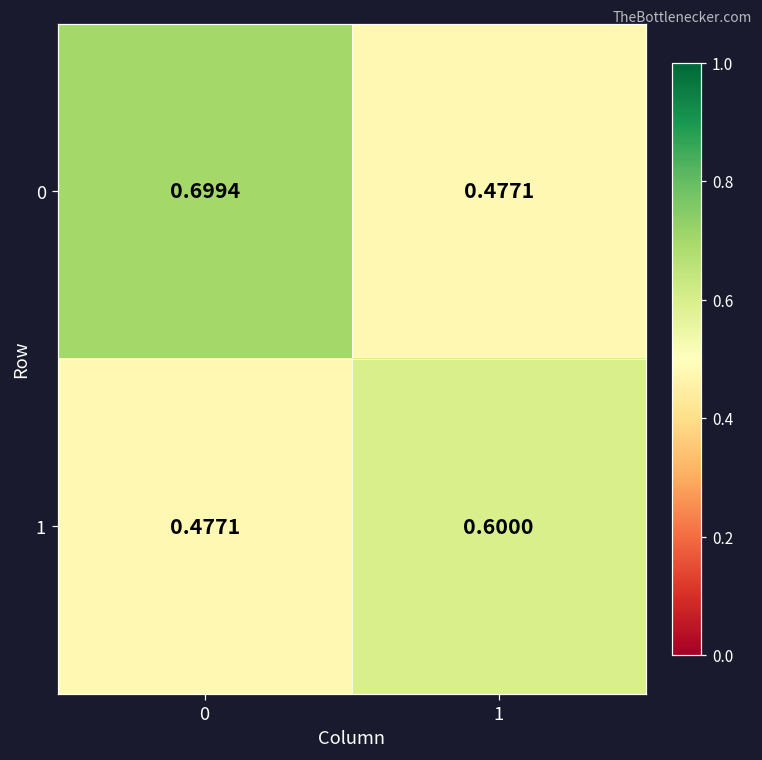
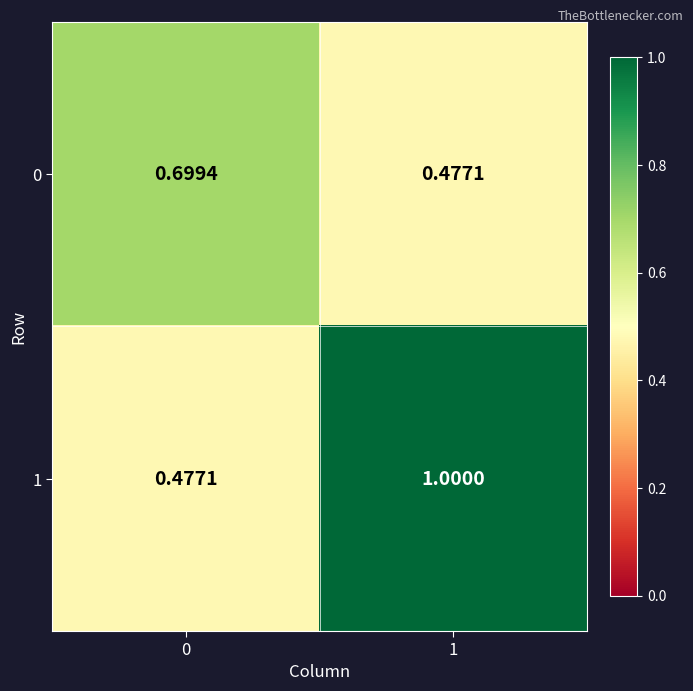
  {
    "0": {
      "0": 0.6994,
      "1": 0.4771
    },
    "1": {
      "0": 0.4771,
-     "1": 0.6000
+     "1": 1.0000
    }
  }
